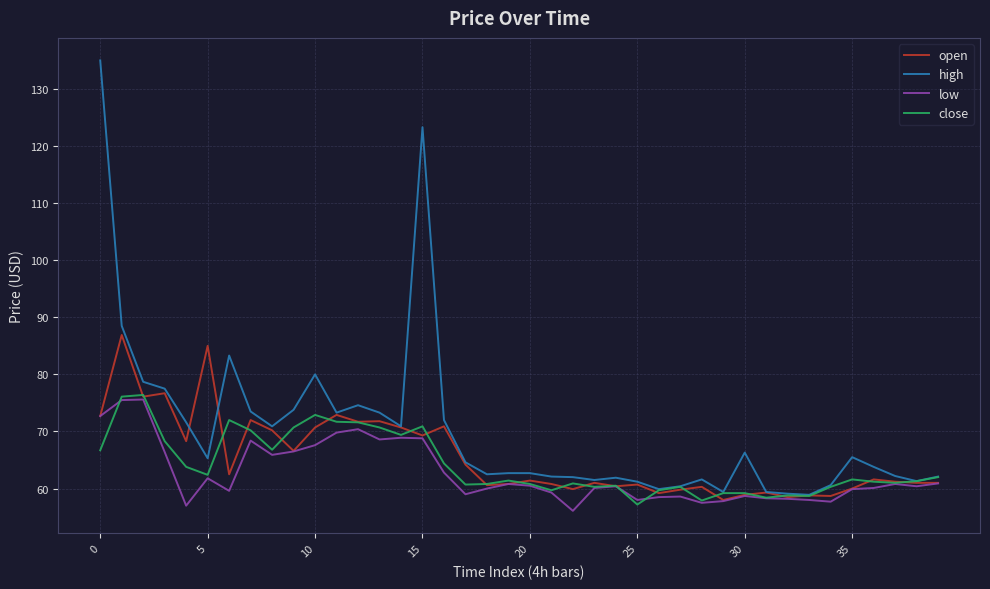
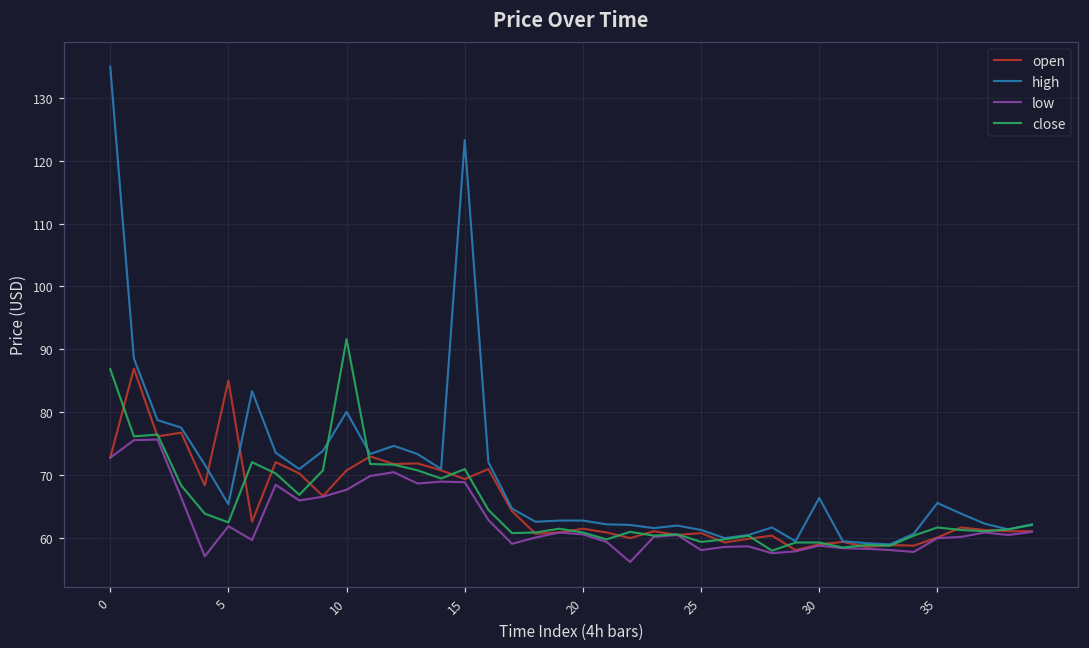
  {
    "open": {
      "5": 85,
      "10": 71,
      "15": 69,
      "20": 61,
      "25": 61
    },
    "high": {
      "0": 135,
      "5": 65,
      "10": 80,
      "15": 123,
      "20": 63,
      "25": 61,
      "30": 66,
      "35": 66
    },
    "low": {
      "5": 62,
      "10": 68,
      "15": 69,
      "25": 58
    },
    "close": {
-     "0": 67,
+     "0": 87,
      "5": 62,
-     "10": 73,
+     "10": 92,
      "15": 71,
-     "25": 57,
+     "25": 59,
      "35": 62
    }
  }
